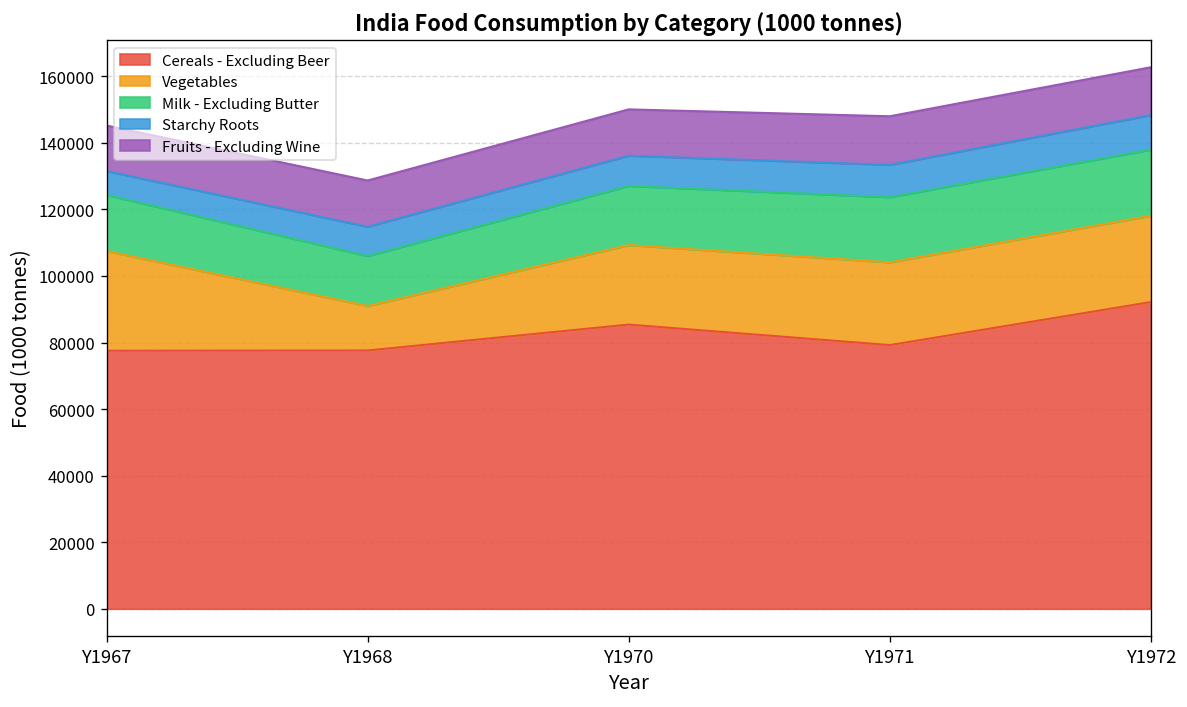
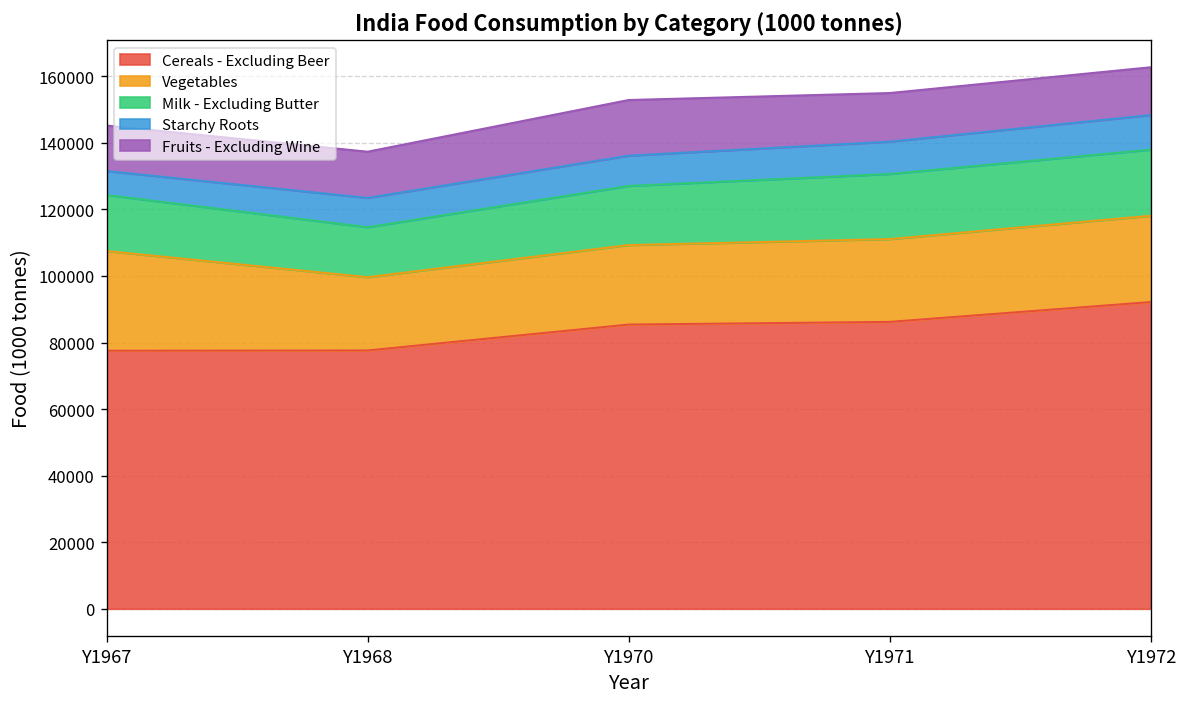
  {
    "Cereals - Excluding Beer": {
      "Y1967": 78000,
      "Y1968": 78000,
      "Y1970": 85000,
-     "Y1971": 79000,
+     "Y1971": 86000,
      "Y1972": 92000
    },
    "Vegetables": {
      "Y1967": 30000,
-     "Y1968": 13000,
+     "Y1968": 22000,
      "Y1970": 24000,
      "Y1971": 25000,
      "Y1972": 26000
    },
    "Milk - Excluding Butter": {
      "Y1967": 17000,
      "Y1968": 15000,
      "Y1970": 18000,
      "Y1971": 20000,
      "Y1972": 20000
    },
    "Starchy Roots": {
      "Y1967": 7000,
      "Y1968": 9000,
      "Y1970": 9000,
      "Y1971": 10000,
      "Y1972": 10000
    },
    "Fruits - Excluding Wine": {
      "Y1967": 14000,
      "Y1968": 14000,
-     "Y1970": 14000,
+     "Y1970": 17000,
      "Y1971": 15000,
      "Y1972": 14000
    }
  }
